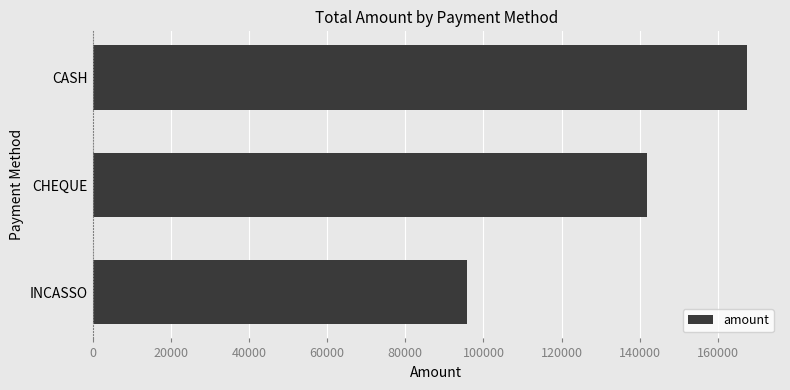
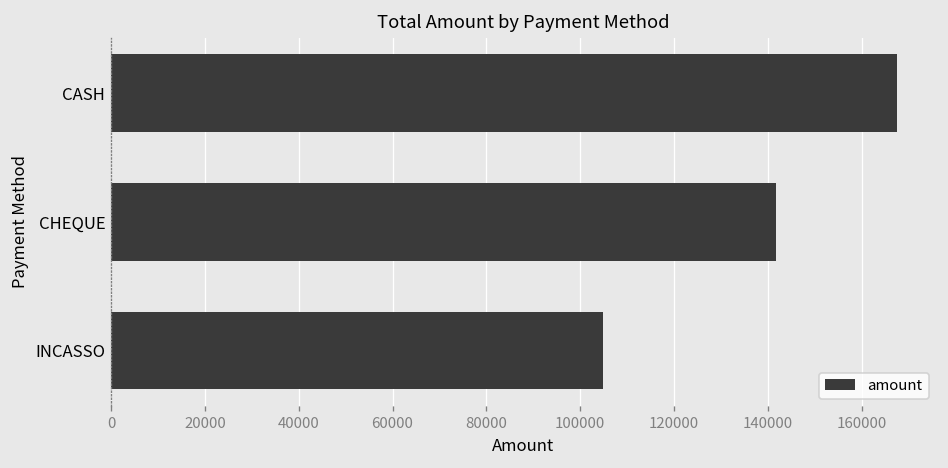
  {
    "CASH": 167000,
    "CHEQUE": 142000,
-   "INCASSO": 96000
+   "INCASSO": 105000
  }
